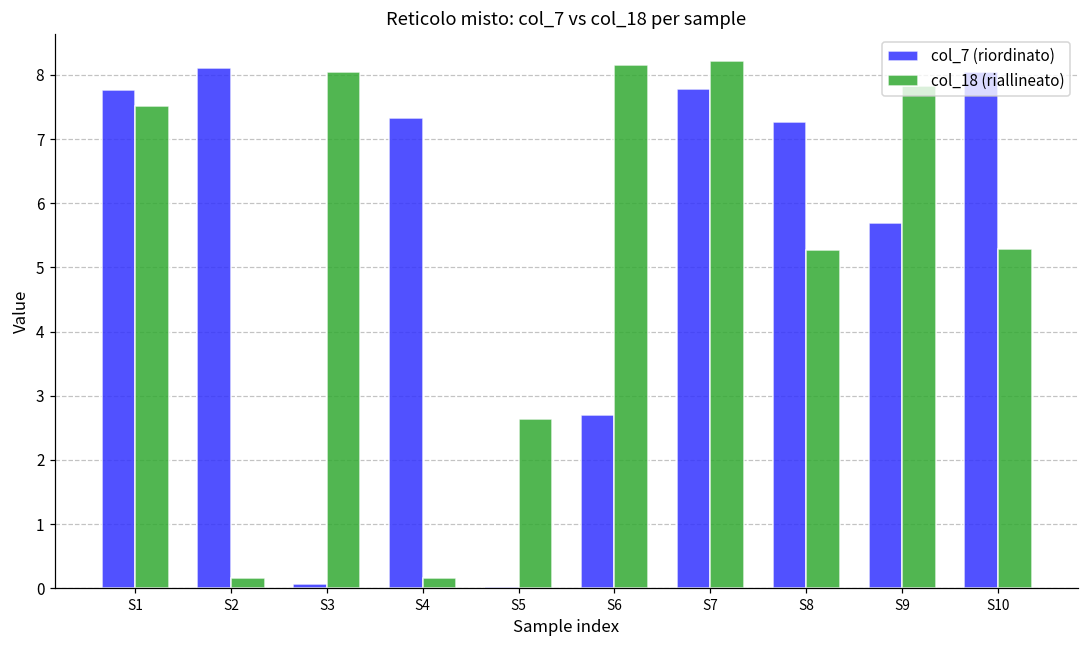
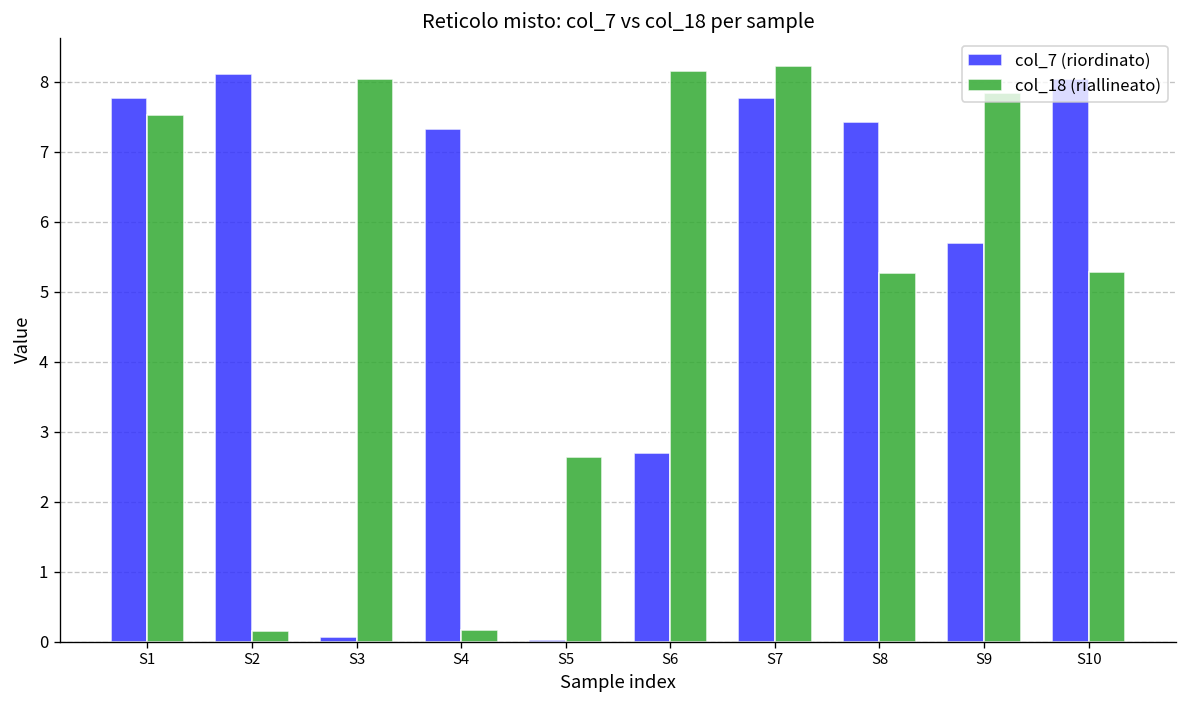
  {
    "col_7 (riordinato)": {
      "S1": 7.8,
      "S2": 8.1,
      "S3": 0.1,
      "S4": 7.3,
      "S6": 2.7,
      "S7": 7.8,
-     "S8": 7.3,
+     "S8": 7.4,
      "S9": 5.7
    },
    "col_18 (riallineato)": {
      "S1": 7.5,
      "S2": 0.2,
      "S3": 8.0,
      "S4": 0.2,
      "S5": 2.6,
      "S6": 8.2,
      "S7": 8.2,
      "S8": 5.3,
      "S10": 5.3
    }
  }
